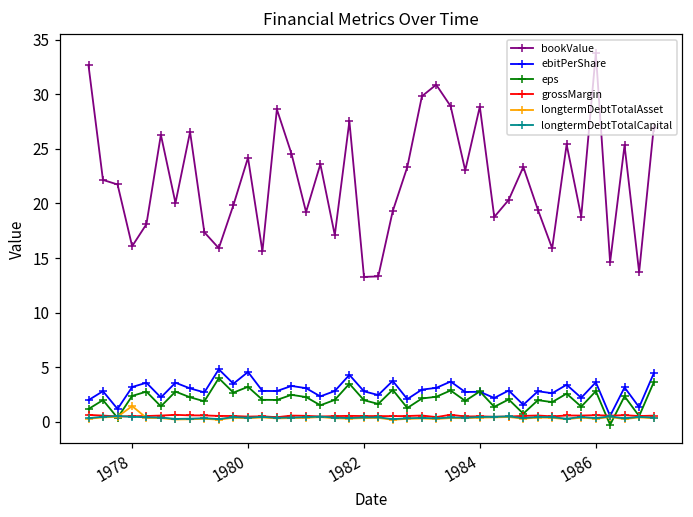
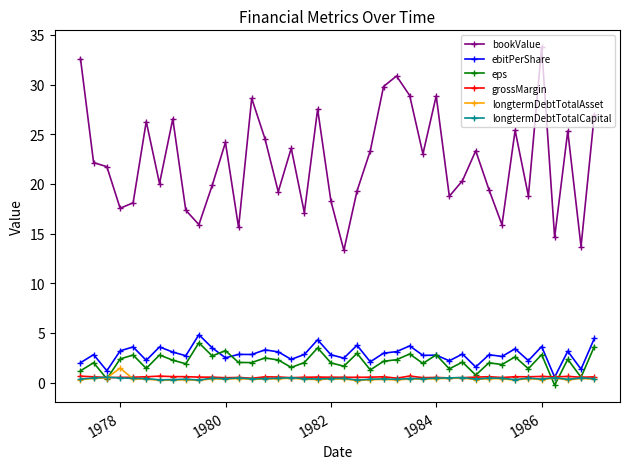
  {
    "bookValue": {
-     "1978": 16,
+     "1978": 18,
      "1980": 24,
-     "1982": 13,
+     "1982": 18,
      "1984": 29
    },
    "ebitPerShare": {
      "1978": 3,
-     "1980": 5,
+     "1980": 2,
      "1982": 3,
      "1986": 4
    },
    "eps": {
      "1978": 2,
      "1980": 3,
      "1982": 2,
      "1986": 3
    },
    "grossMargin": {
      "1986": 1
    },
    "longtermDebtTotalAsset": {
      "1978": 1
    }
  }
